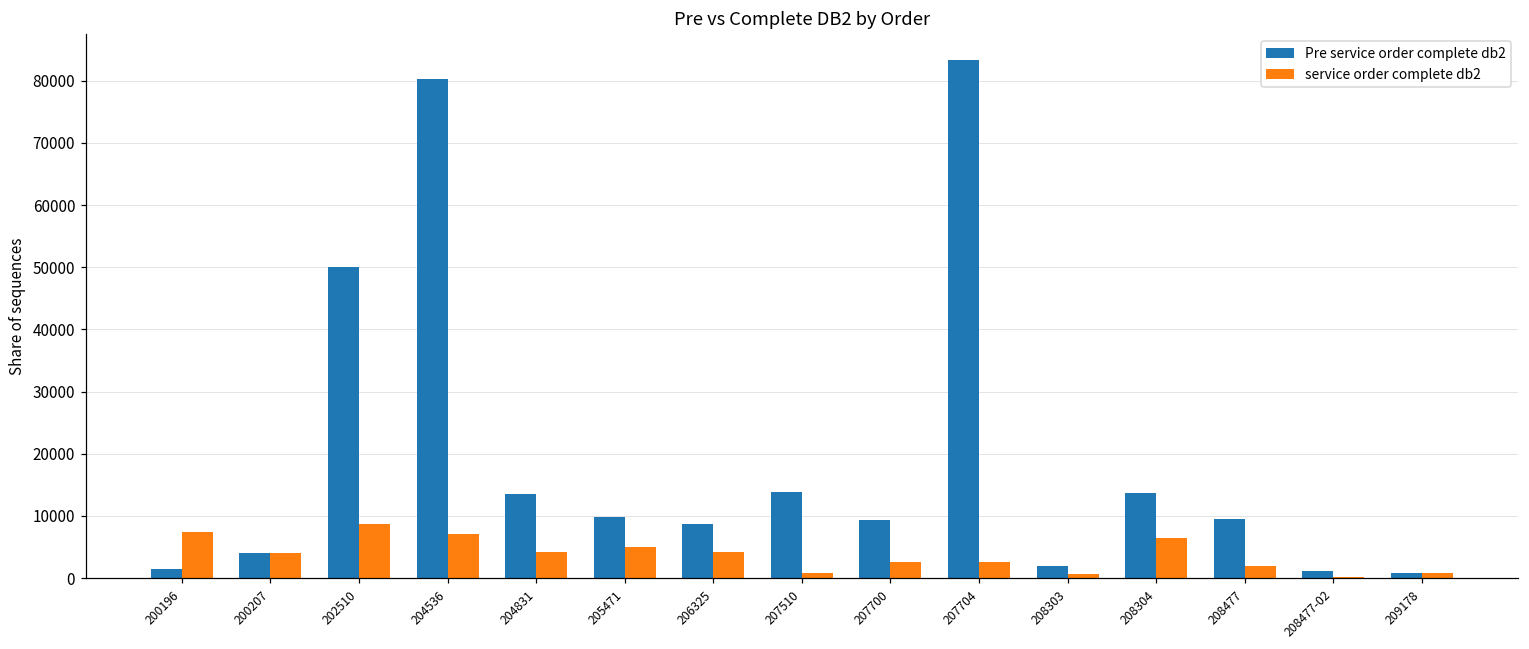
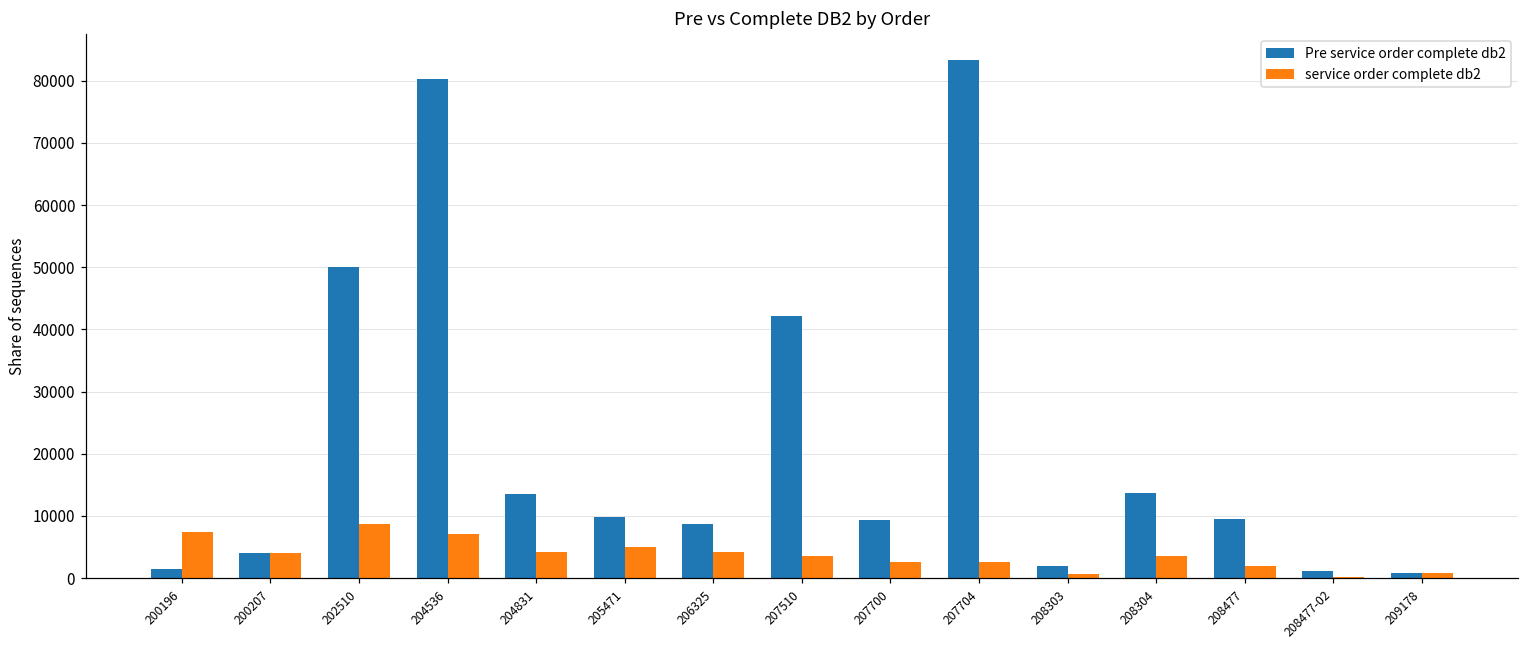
  {
    "Pre service order complete db2": {
      "200196": 2000,
      "200207": 4000,
      "202510": 50000,
      "204536": 80000,
      "204831": 14000,
      "205471": 10000,
      "206325": 9000,
-     "207510": 14000,
+     "207510": 42000,
      "207700": 9000,
      "207704": 83000,
      "208303": 2000,
      "208304": 14000,
      "208477": 9000,
      "208477-02": 1000,
      "209178": 1000
    },
    "service order complete db2": {
      "200196": 7000,
      "200207": 4000,
      "202510": 9000,
      "204536": 7000,
      "204831": 4000,
      "205471": 5000,
      "206325": 4000,
-     "207510": 1000,
+     "207510": 4000,
      "207700": 3000,
      "207704": 3000,
      "208303": 1000,
-     "208304": 7000,
+     "208304": 4000,
      "208477": 2000,
      "209178": 1000
    }
  }
